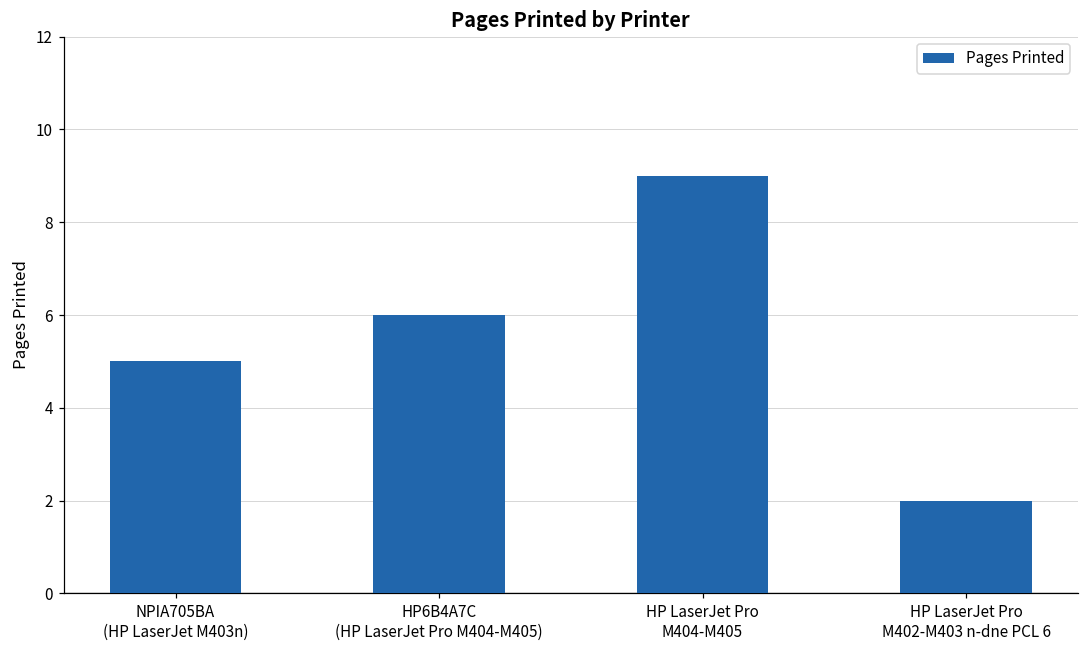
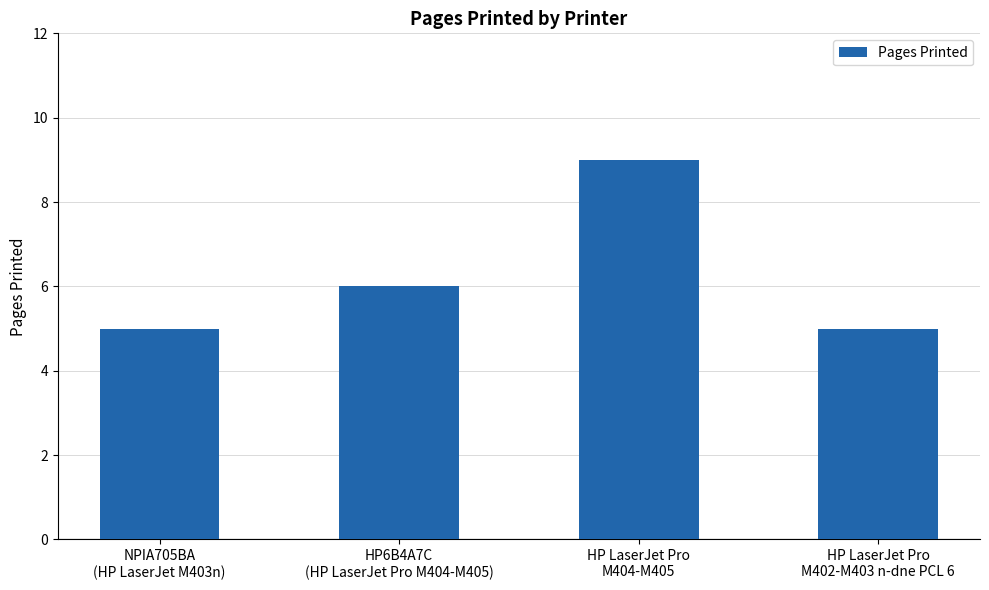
  {
    "NPIA705BA (HP LaserJet M403n)": 5,
    "HP6B4A7C (HP LaserJet Pro M404-M405)": 6,
    "HP LaserJet Pro M404-M405": 9,
-   "HP LaserJet Pro M402-M403 n-dne PCL 6": 2
+   "HP LaserJet Pro M402-M403 n-dne PCL 6": 5
  }
